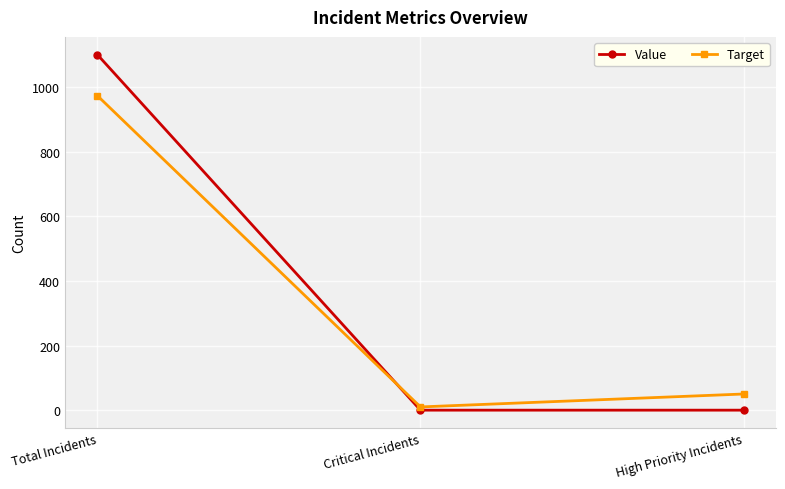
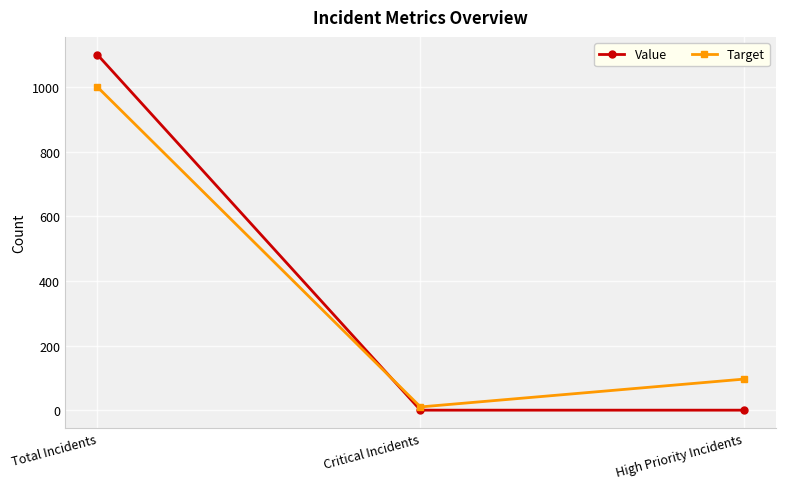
  {
    "Value": {
      "Total Incidents": 1100,
      "Critical Incidents": 0,
      "High Priority Incidents": 0
    },
    "Target": {
-     "Total Incidents": 970,
+     "Total Incidents": 1000,
      "Critical Incidents": 10,
-     "High Priority Incidents": 50
+     "High Priority Incidents": 100
    }
  }
